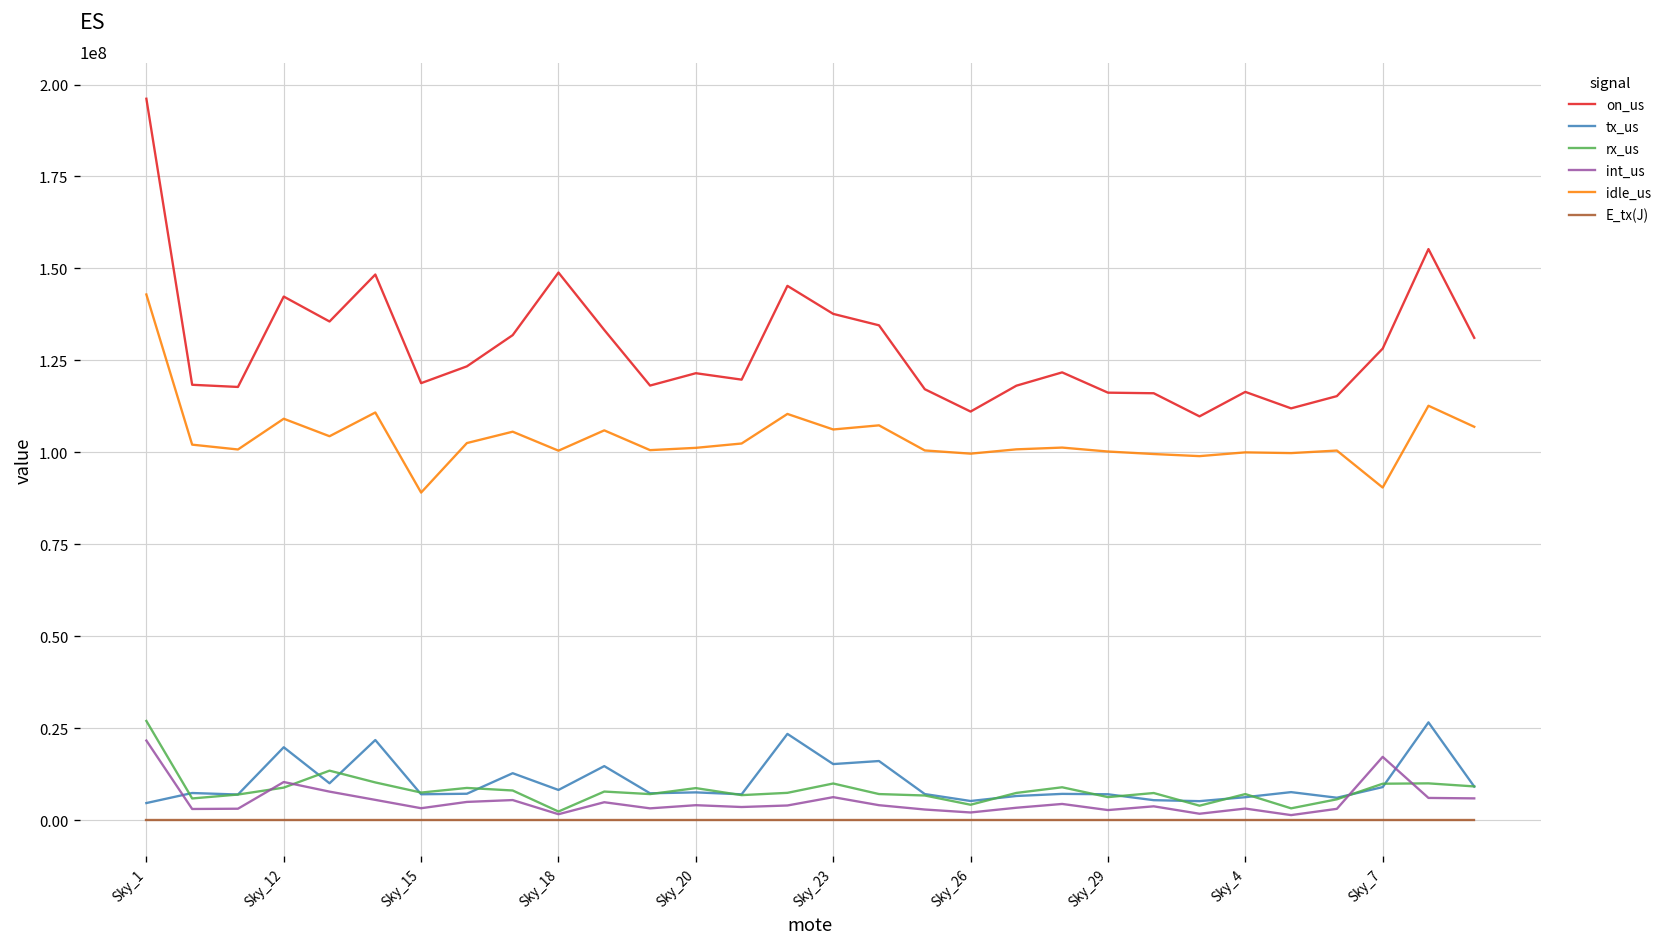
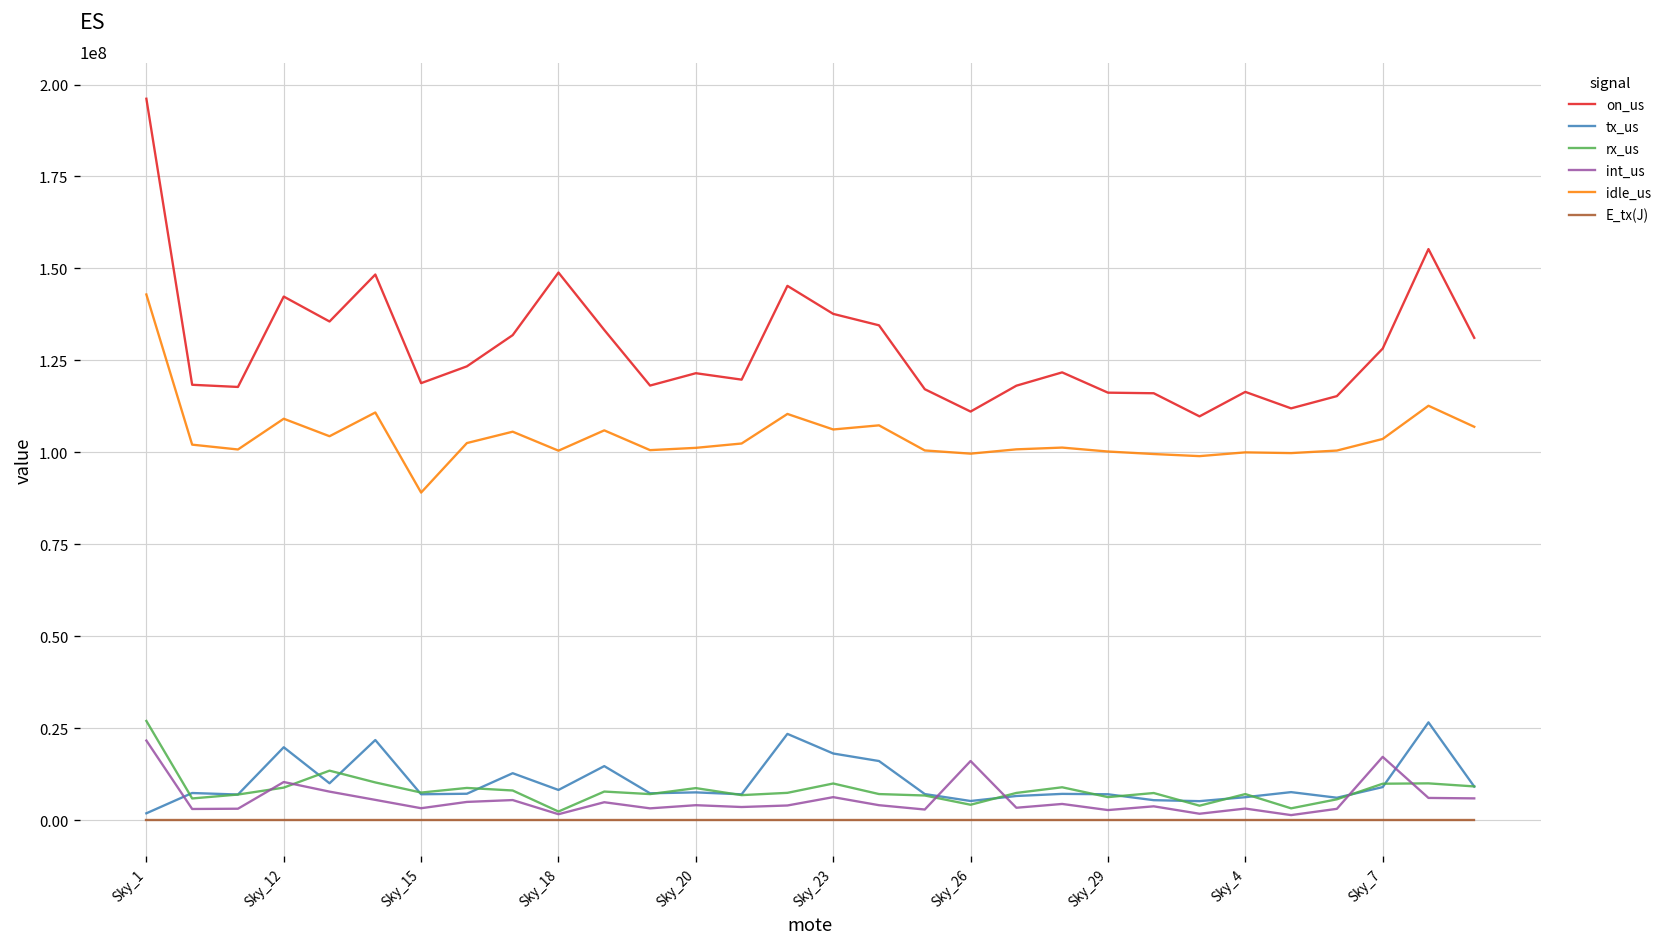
  {
    "on_us": {
      "Sky_1": 196000000,
      "Sky_12": 142000000,
      "Sky_15": 119000000,
      "Sky_18": 149000000,
      "Sky_20": 122000000,
      "Sky_23": 138000000,
      "Sky_26": 111000000,
      "Sky_29": 116000000,
      "Sky_4": 116000000,
      "Sky_7": 128000000
    },
    "tx_us": {
-     "Sky_1": 5000000,
+     "Sky_1": 2000000,
      "Sky_12": 20000000,
      "Sky_18": 8000000,
      "Sky_20": 8000000,
-     "Sky_23": 15000000,
+     "Sky_23": 18000000,
      "Sky_26": 5000000,
      "Sky_4": 6000000,
      "Sky_7": 9000000
    },
    "rx_us": {
      "Sky_1": 27000000,
      "Sky_12": 9000000,
      "Sky_20": 9000000,
      "Sky_23": 10000000,
      "Sky_26": 4000000,
      "Sky_4": 7000000,
      "Sky_7": 10000000
    },
    "int_us": {
      "Sky_1": 22000000,
      "Sky_12": 10000000,
      "Sky_15": 3000000,
      "Sky_20": 4000000,
      "Sky_23": 6000000,
-     "Sky_26": 2000000,
+     "Sky_26": 16000000,
      "Sky_29": 3000000,
      "Sky_4": 3000000,
      "Sky_7": 17000000
    },
    "idle_us": {
      "Sky_1": 143000000,
      "Sky_12": 109000000,
      "Sky_15": 89000000,
      "Sky_18": 100000000,
      "Sky_20": 101000000,
      "Sky_23": 106000000,
      "Sky_26": 100000000,
      "Sky_29": 100000000,
      "Sky_4": 100000000,
-     "Sky_7": 90000000
+     "Sky_7": 104000000
    },
    "E_tx(J)": {
      "Sky_1": 0,
      "Sky_12": 0,
      "Sky_15": 0,
      "Sky_18": 0,
      "Sky_20": 0,
      "Sky_23": 0,
      "Sky_26": 0,
      "Sky_29": 0,
      "Sky_4": 0,
      "Sky_7": 0
    }
  }
